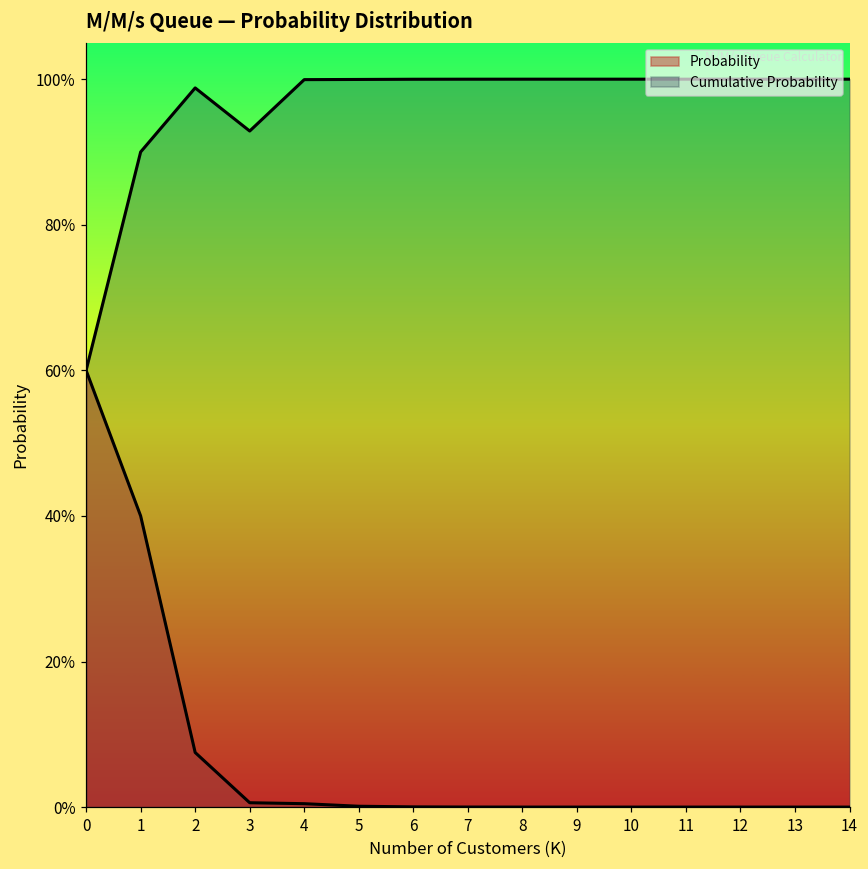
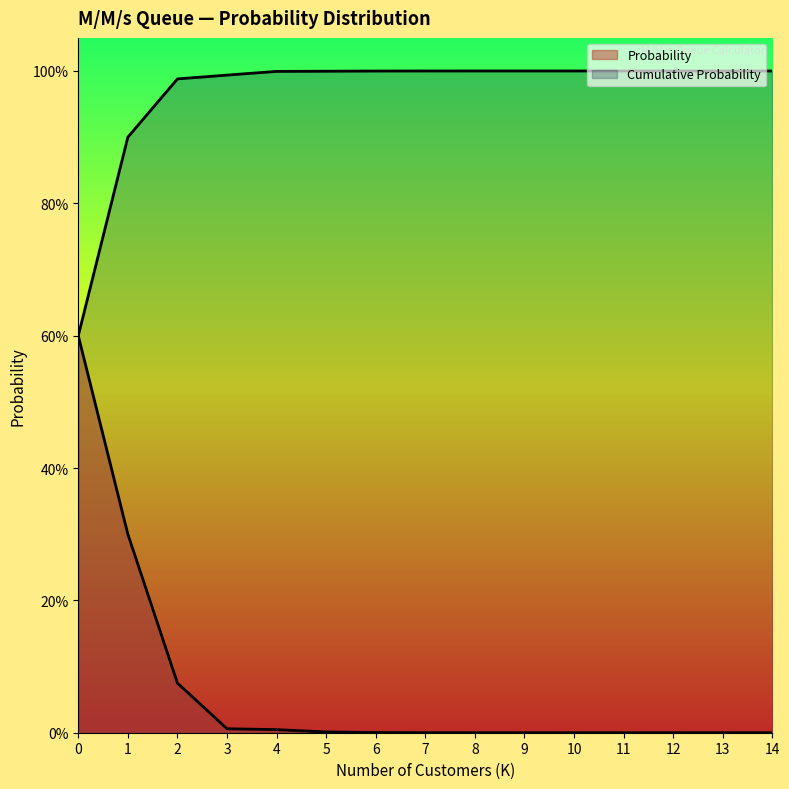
  {
    "Probability": {
-     "1": "40%",
+     "1": "30%",
      "2": "8%",
      "3": "1%",
      "4": "0%",
      "5": "0%",
      "6": "0%",
      "7": "0%",
      "8": "0%",
      "9": "0%",
      "10": "0%",
      "11": "0%",
      "12": "0%",
      "13": "0%",
      "14": "0%"
    },
    "Cumulative Probability": {
      "1": "90%",
      "2": "99%",
-     "3": "93%",
+     "3": "99%",
      "4": "100%",
      "5": "100%",
      "6": "100%",
      "7": "100%",
      "8": "100%",
      "9": "100%",
      "10": "100%",
      "14": "100%"
    }
  }
